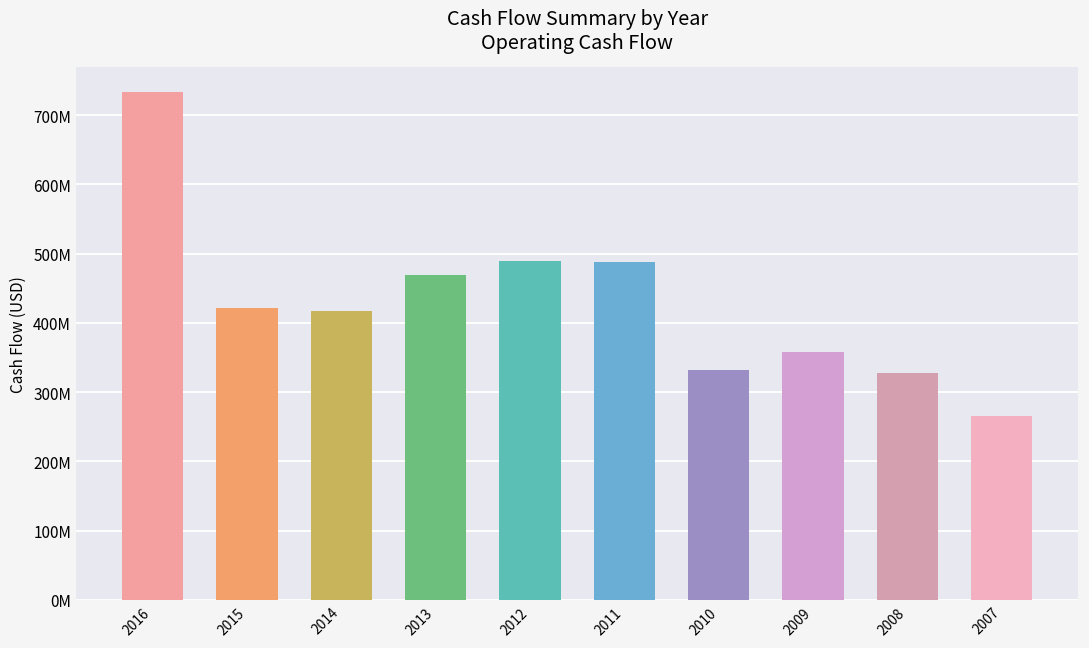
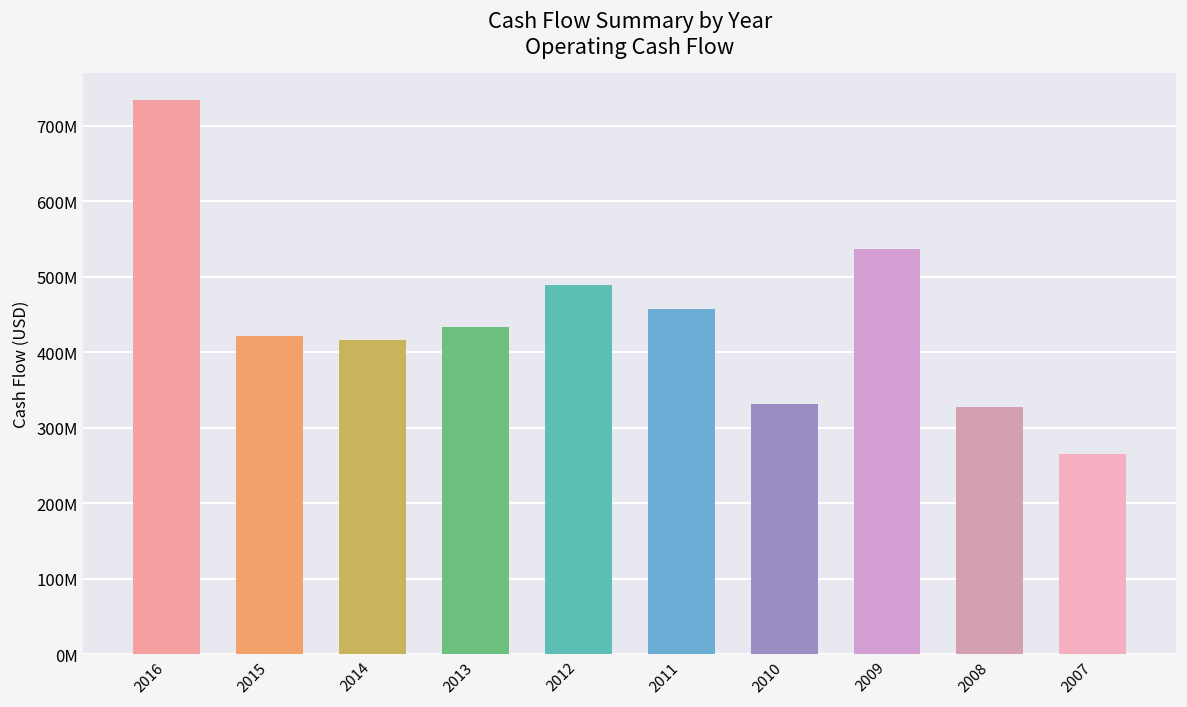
  {
    "2016": 730000000,
    "2015": 420000000,
    "2014": 420000000,
-   "2013": 470000000,
+   "2013": 430000000,
    "2012": 490000000,
-   "2011": 490000000,
+   "2011": 460000000,
    "2010": 330000000,
-   "2009": 360000000,
+   "2009": 540000000,
    "2008": 330000000,
    "2007": 270000000
  }
